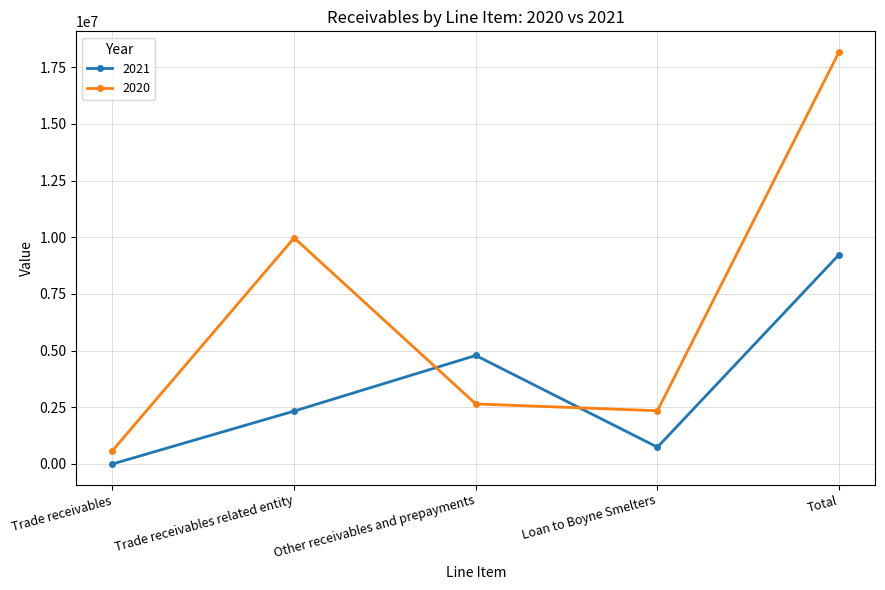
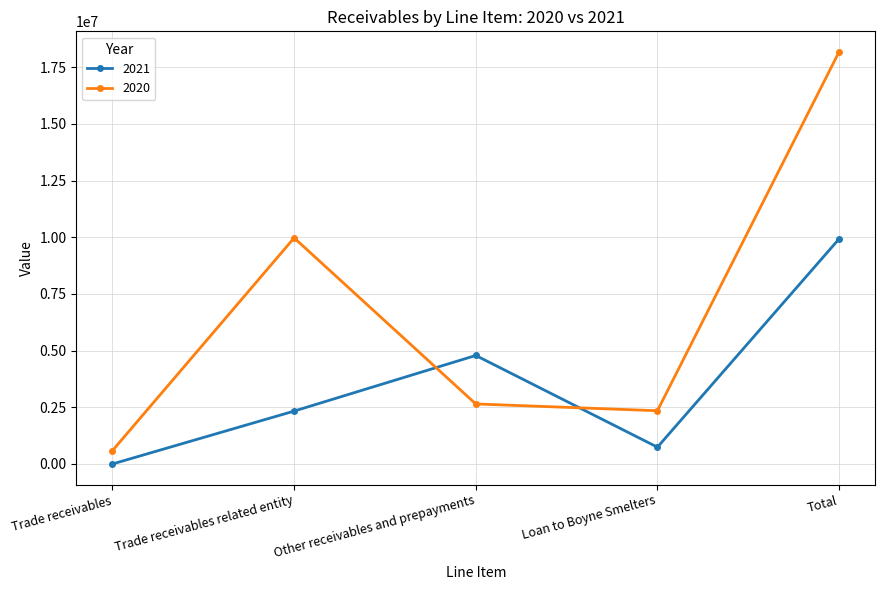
  {
    "2021": {
      "Trade receivables": 0,
      "Trade receivables related entity": 2300000,
      "Other receivables and prepayments": 4800000,
      "Loan to Boyne Smelters": 700000,
-     "Total": 9200000
+     "Total": 9900000
    },
    "2020": {
      "Trade receivables": 600000,
      "Trade receivables related entity": 10000000,
      "Other receivables and prepayments": 2600000,
      "Loan to Boyne Smelters": 2300000,
      "Total": 18200000
    }
  }
